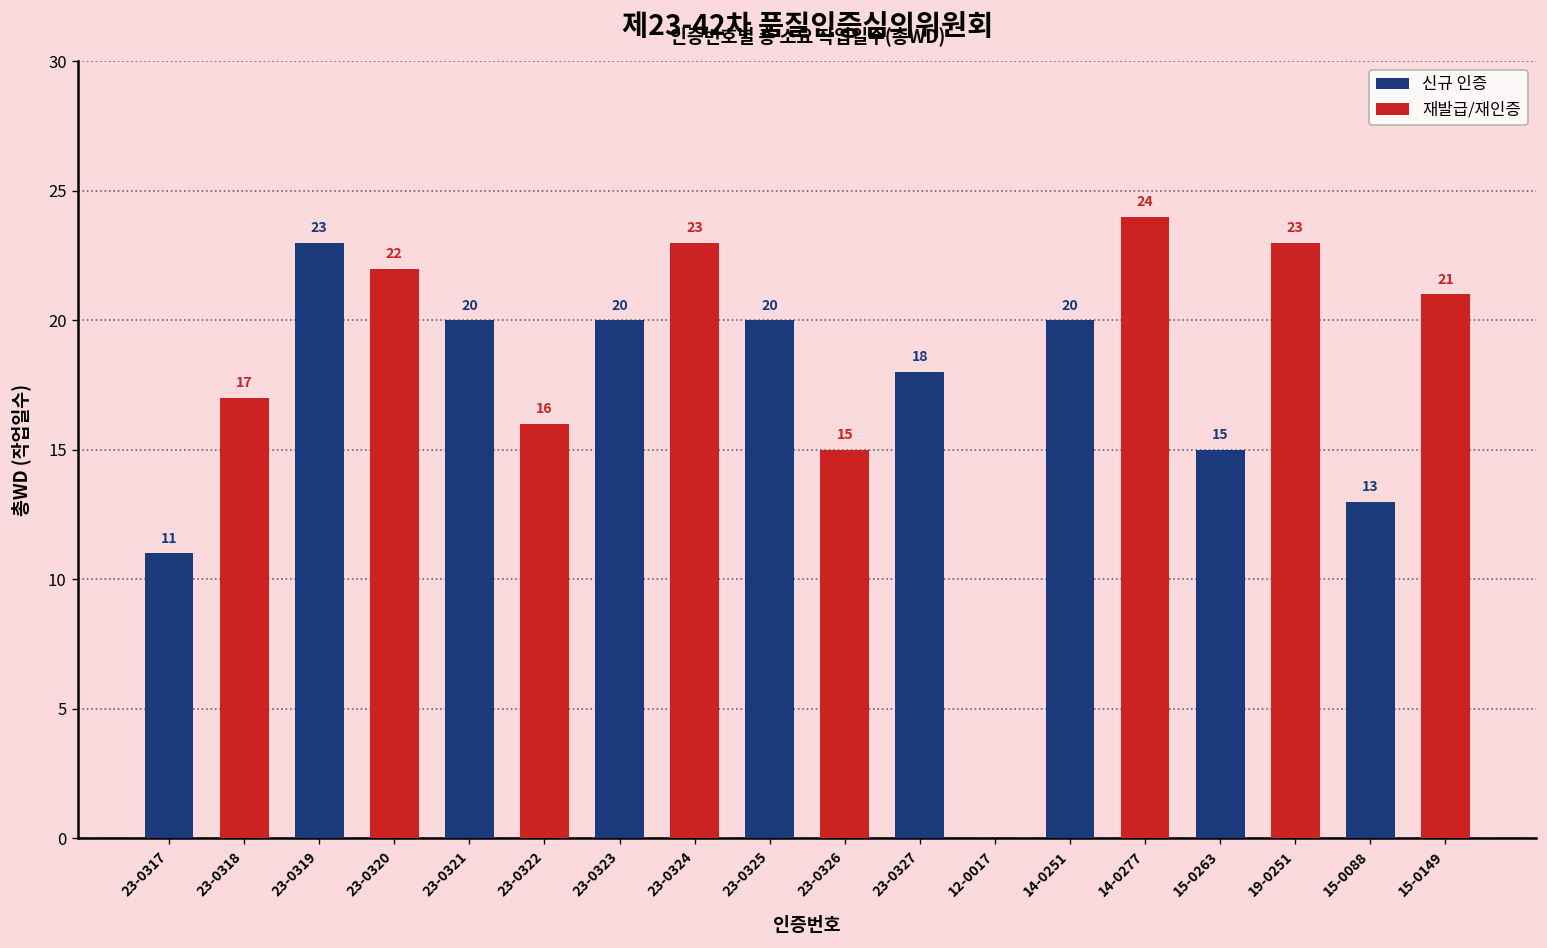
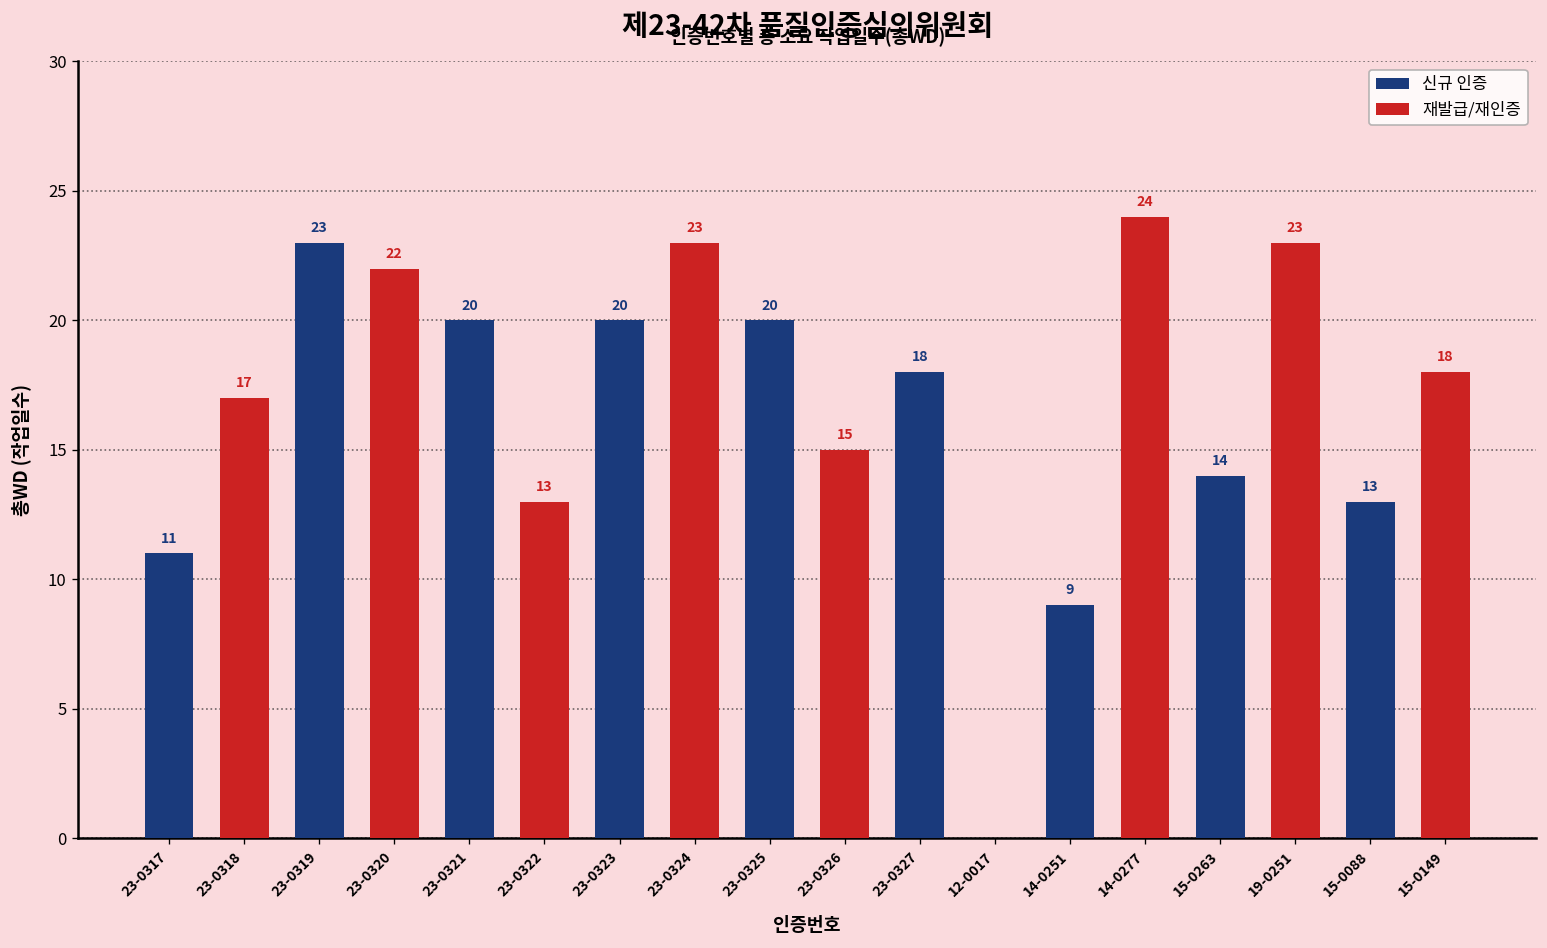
  {
    "신규 인증": {
      "23-0317": 11,
      "23-0319": 23,
      "23-0321": 20,
      "23-0323": 20,
      "23-0325": 20,
      "23-0327": 18,
-     "14-0251": 20,
-     "15-0263": 15,
+     "14-0251": 9,
+     "15-0263": 14,
      "15-0088": 13
    },
    "재발급/재인증": {
      "23-0318": 17,
      "23-0320": 22,
-     "23-0322": 16,
+     "23-0322": 13,
      "23-0324": 23,
      "23-0326": 15,
      "14-0277": 24,
      "19-0251": 23,
-     "15-0149": 21
+     "15-0149": 18
    }
  }
